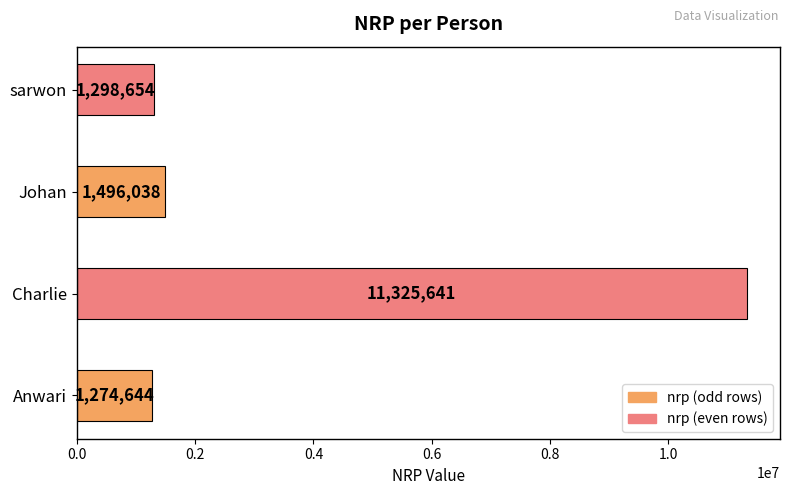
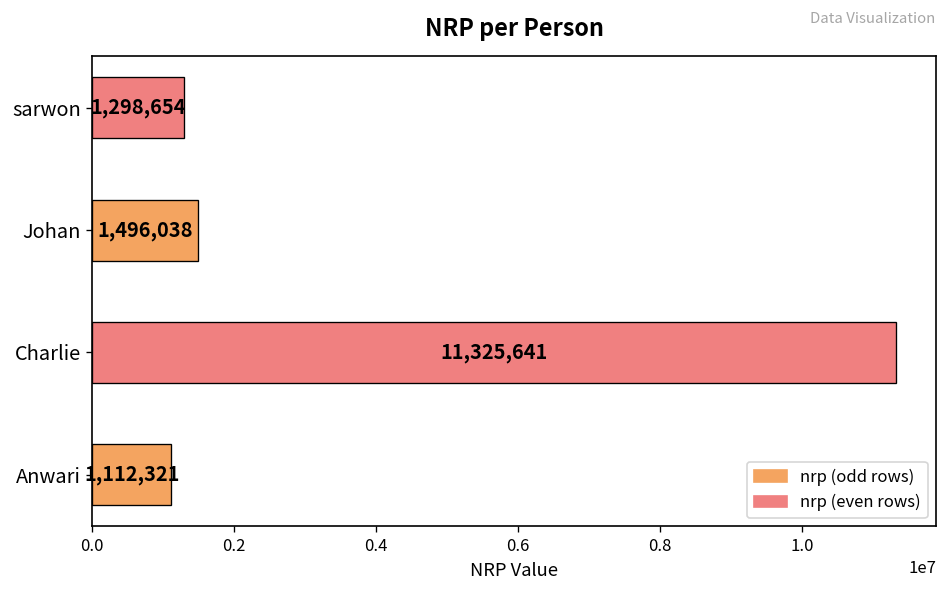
  {
    "sarwon": "1,298,654",
    "Johan": "1,496,038",
    "Charlie": "11,325,641",
-   "Anwari": "1,274,644"
+   "Anwari": "1,112,321"
  }
